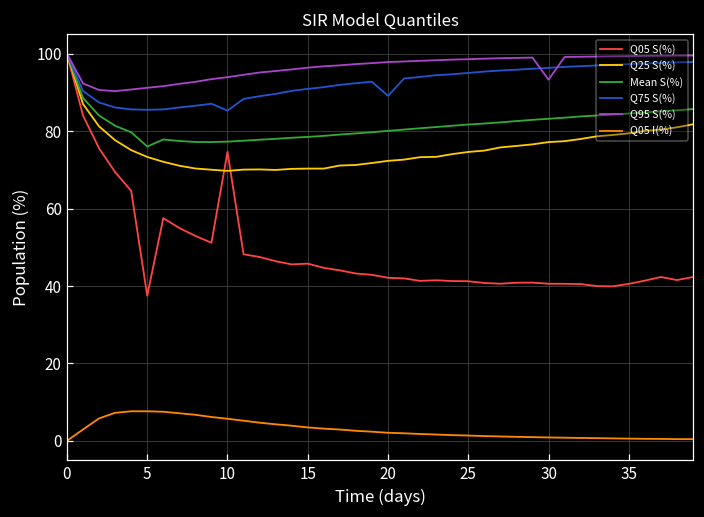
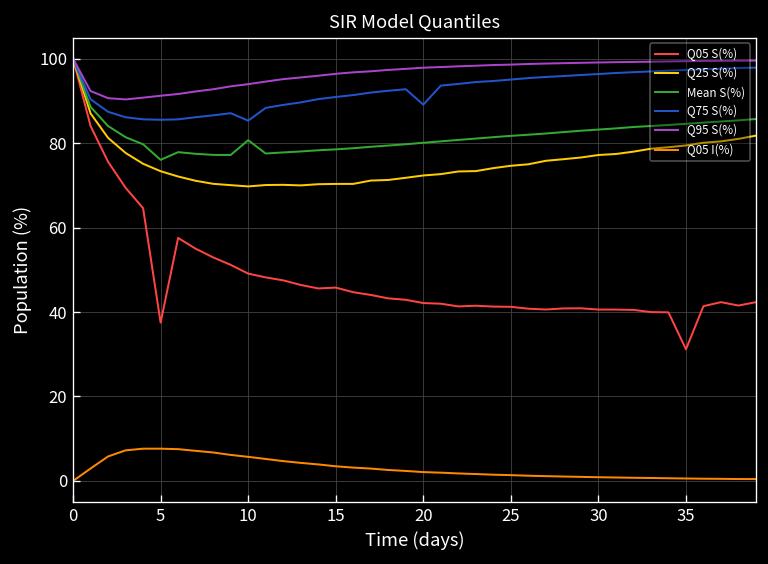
  {
    "Q05 S(%)": {
      "5": 37,
-     "10": 75,
+     "10": 49,
      "15": 46,
      "20": 42,
      "25": 41,
      "30": 41,
-     "35": 41
+     "35": 31
    },
    "Q25 S(%)": {
      "5": 73,
      "10": 70,
      "15": 70,
      "20": 72,
      "25": 75,
      "30": 77
    },
    "Mean S(%)": {
      "5": 76,
-     "10": 77,
+     "10": 81,
      "15": 79,
      "20": 80,
      "25": 82,
      "30": 83
    },
    "Q75 S(%)": {
      "5": 86,
      "10": 85,
      "15": 91,
      "20": 89,
      "25": 95,
      "30": 96
    },
    "Q95 S(%)": {
      "5": 91,
      "10": 94,
      "15": 96,
      "20": 98,
      "25": 99,
-     "30": 93
+     "30": 99
    },
    "Q05 I(%)": {
      "0": 0,
      "5": 8,
      "10": 6,
      "15": 3,
      "20": 2,
      "25": 1,
      "30": 1,
      "35": 1
    }
  }
